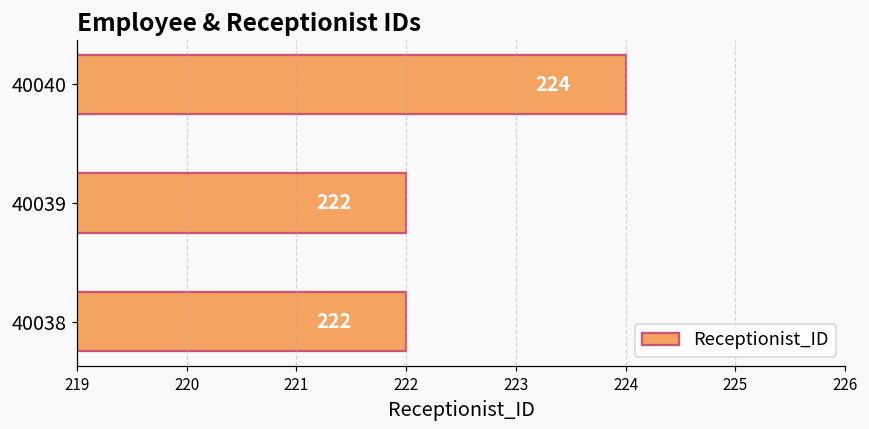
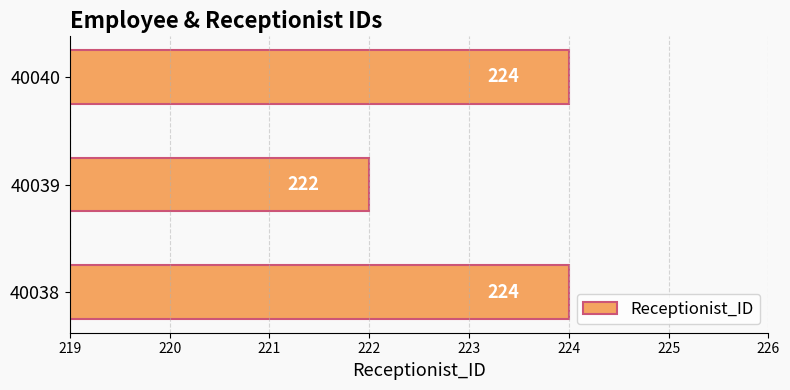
  {
    "40040": 224,
    "40039": 222,
-   "40038": 222
+   "40038": 224
  }
